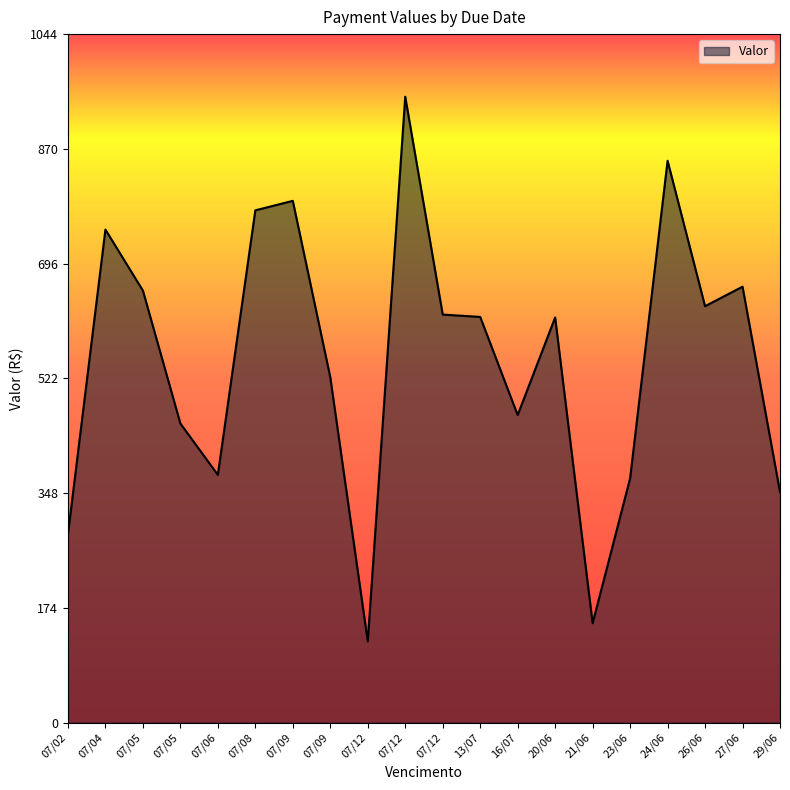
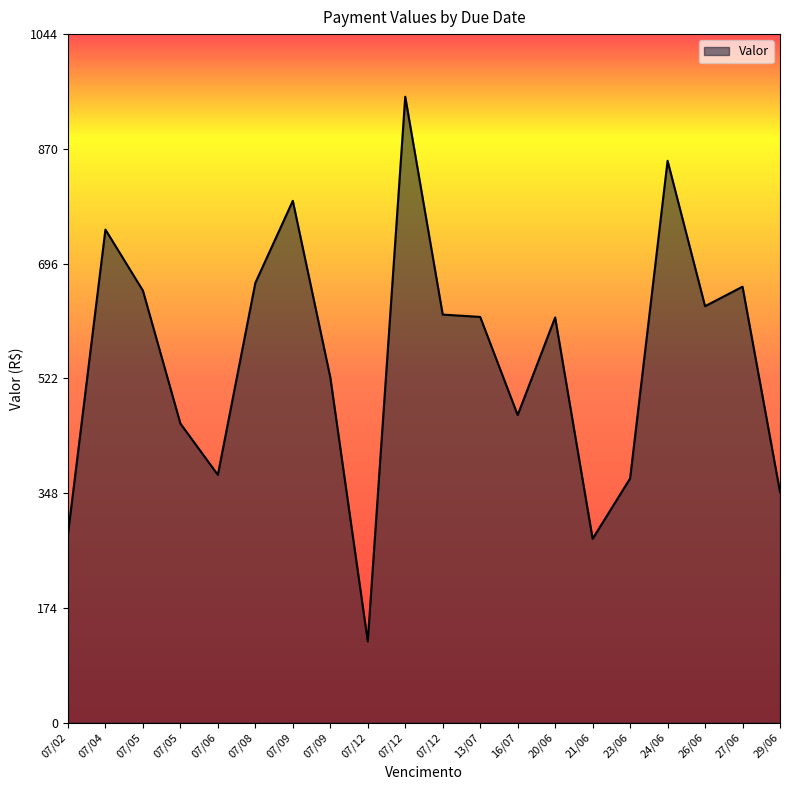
  {
    "07/02": 290,
    "07/04": 750,
    "07/06": 380,
-   "07/08": 780,
+   "07/08": 670,
    "13/07": 620,
    "16/07": 470,
    "20/06": 610,
-   "21/06": 150,
+   "21/06": 280,
    "23/06": 370,
    "24/06": 850,
    "26/06": 630,
    "27/06": 660,
    "29/06": 350
  }
